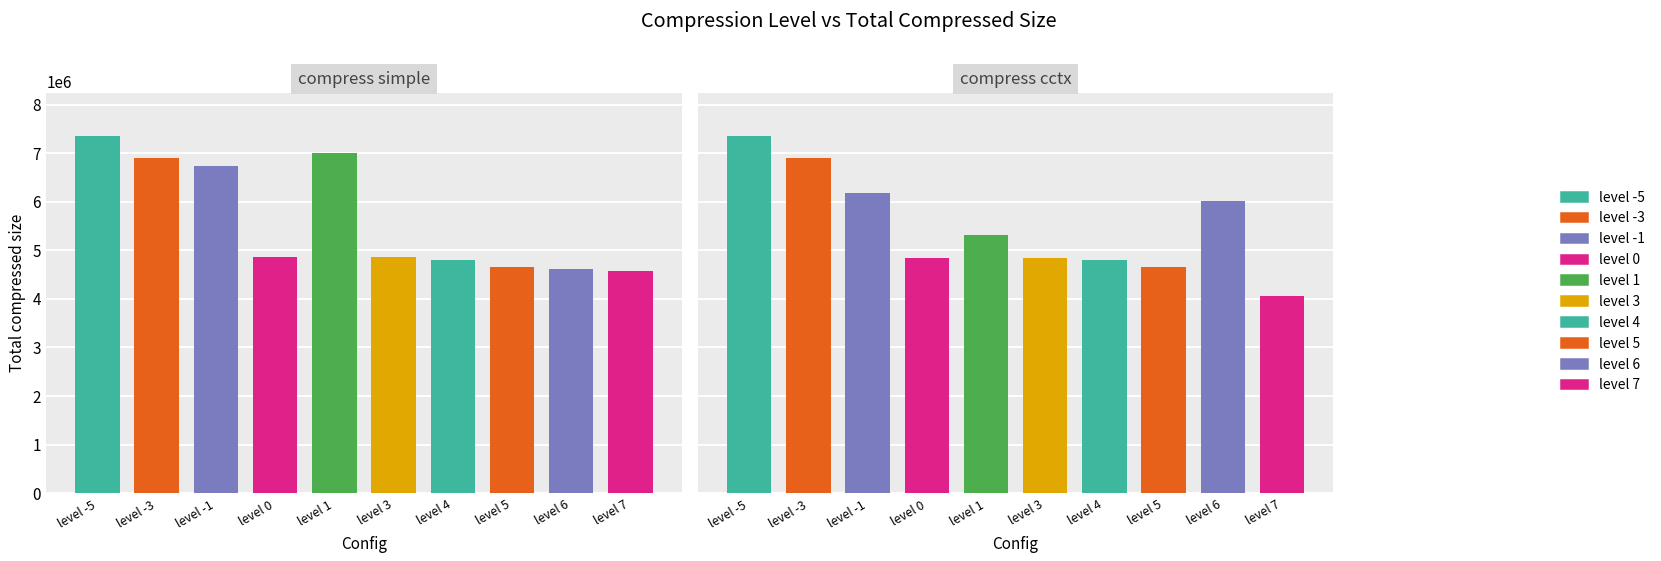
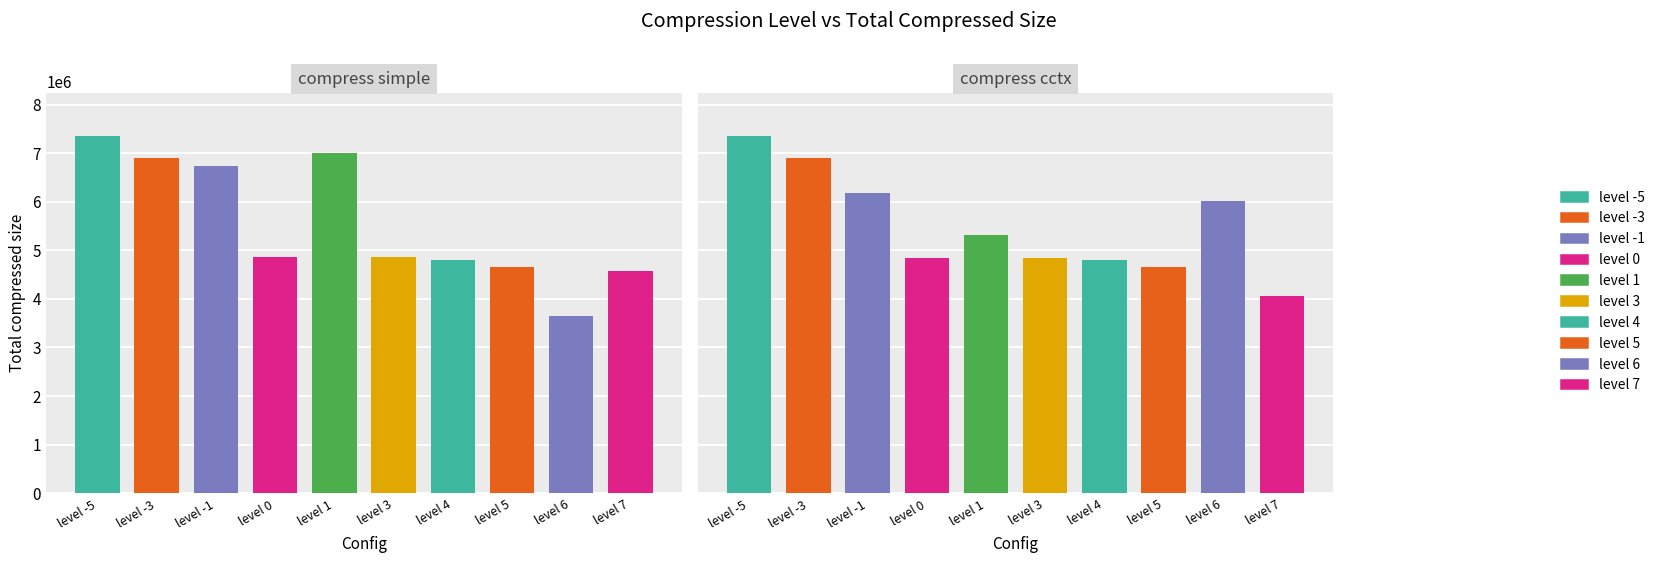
  {
    "compress simple": {
      "level -5": 7400000,
      "level -3": 6900000,
      "level -1": 6700000,
      "level 0": 4900000,
      "level 1": 7000000,
      "level 3": 4900000,
      "level 4": 4800000,
      "level 5": 4600000,
-     "level 6": 4600000,
+     "level 6": 3700000,
      "level 7": 4600000
    }
  }
